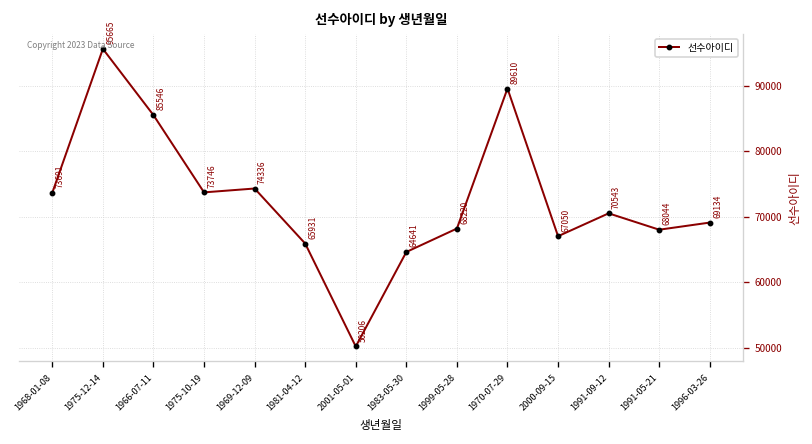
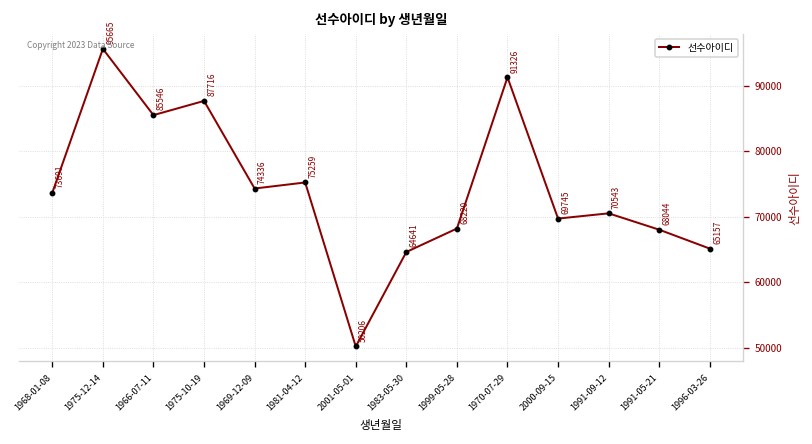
  {
    "1968-01-08": 73691,
    "1966-07-11": 85546,
-   "1975-10-19": 73746,
+   "1975-10-19": 87716,
    "1969-12-09": 74336,
-   "1981-04-12": 65931,
+   "1981-04-12": 75259,
    "2001-05-01": 50206,
    "1983-05-30": 64641,
    "1999-05-28": 68220,
-   "1970-07-29": 89610,
-   "2000-09-15": 67050,
+   "1970-07-29": 91326,
+   "2000-09-15": 69745,
    "1991-09-12": 70543,
    "1991-05-21": 68044,
-   "1996-03-26": 69134
+   "1996-03-26": 65157
  }
